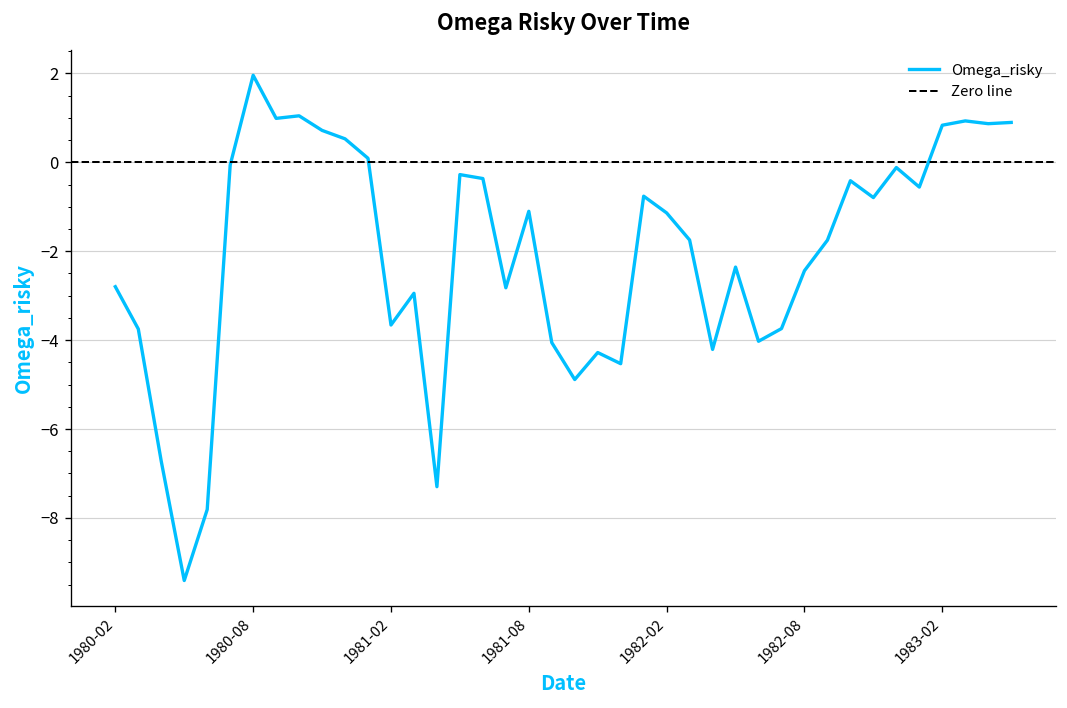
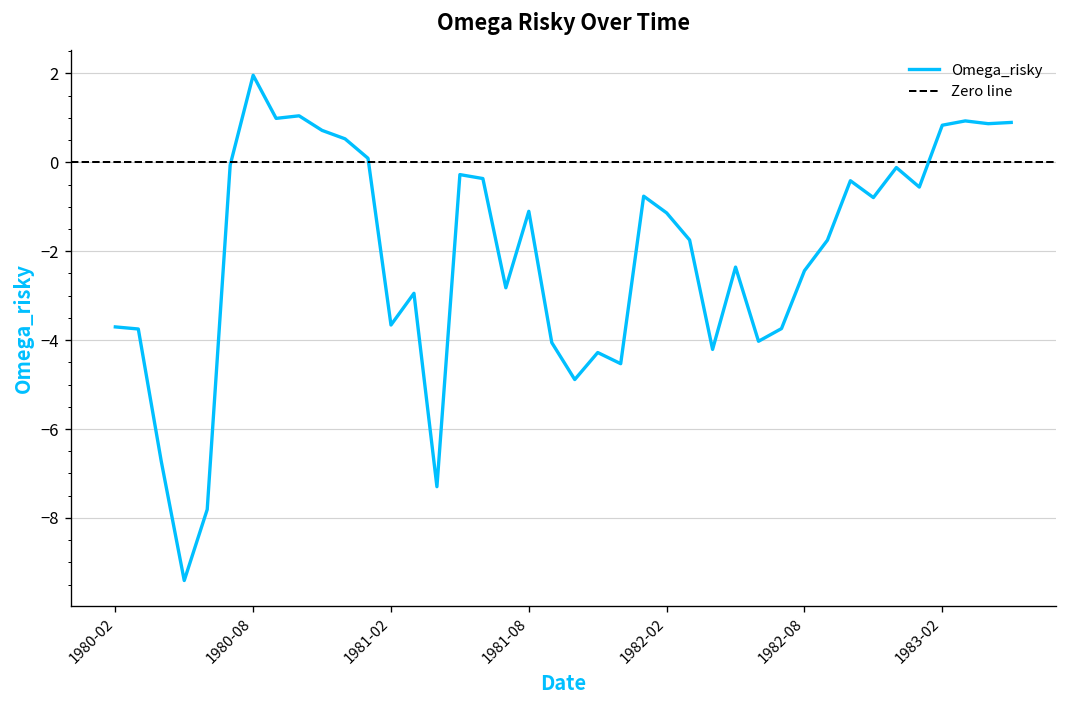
  {
-   "1980-02": -2.8,
+   "1980-02": -3.7,
    "1980-08": 2.0,
    "1981-02": -3.7,
    "1981-08": -1.1,
    "1982-02": -1.1,
    "1982-08": -2.4,
    "1983-02": 0.8
  }
